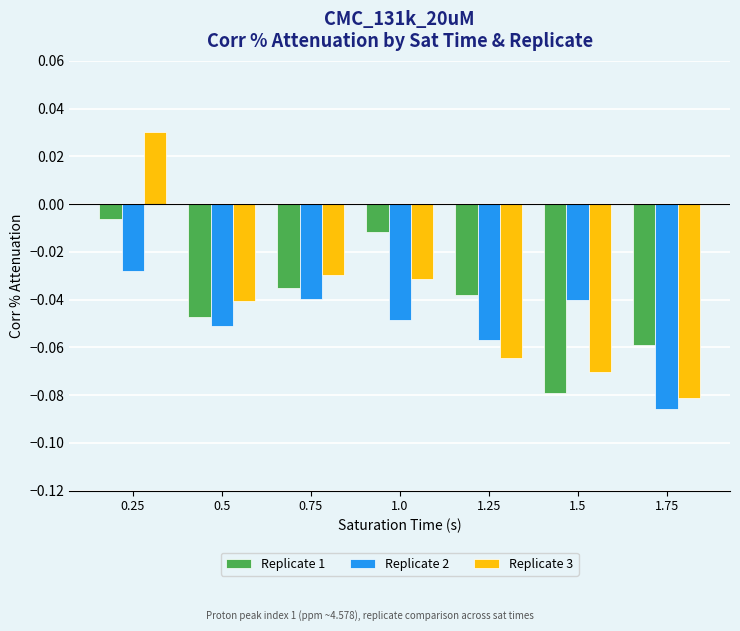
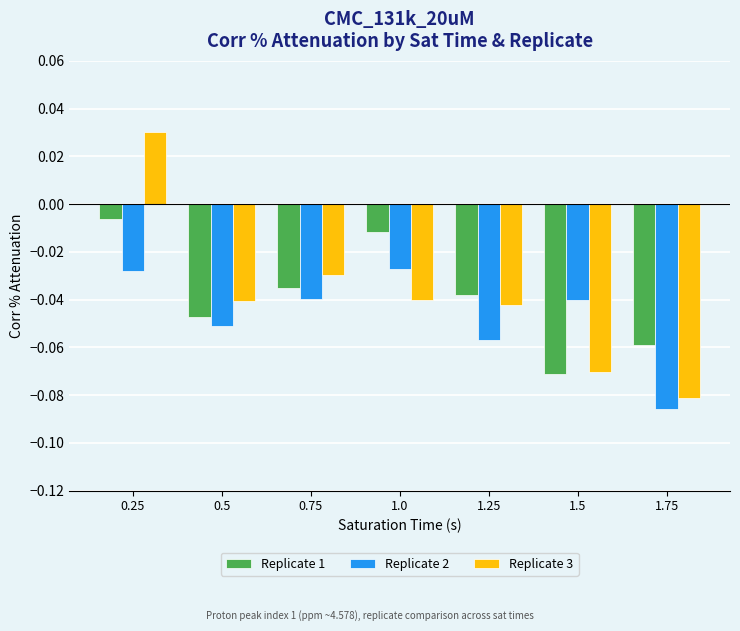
  {
    "Replicate 1": {
      "0.25": -0.006,
      "0.5": -0.047,
      "0.75": -0.035,
      "1.0": -0.012,
      "1.25": -0.038,
-     "1.5": -0.079,
+     "1.5": -0.071,
      "1.75": -0.059
    },
    "Replicate 2": {
      "0.25": -0.028,
      "0.5": -0.051,
      "0.75": -0.040,
-     "1.0": -0.049,
+     "1.0": -0.027,
      "1.25": -0.057,
      "1.5": -0.040,
      "1.75": -0.086
    },
    "Replicate 3": {
      "0.25": 0.030,
      "0.5": -0.041,
      "0.75": -0.030,
-     "1.0": -0.031,
-     "1.25": -0.065,
+     "1.0": -0.040,
+     "1.25": -0.042,
      "1.5": -0.070,
      "1.75": -0.081
    }
  }
